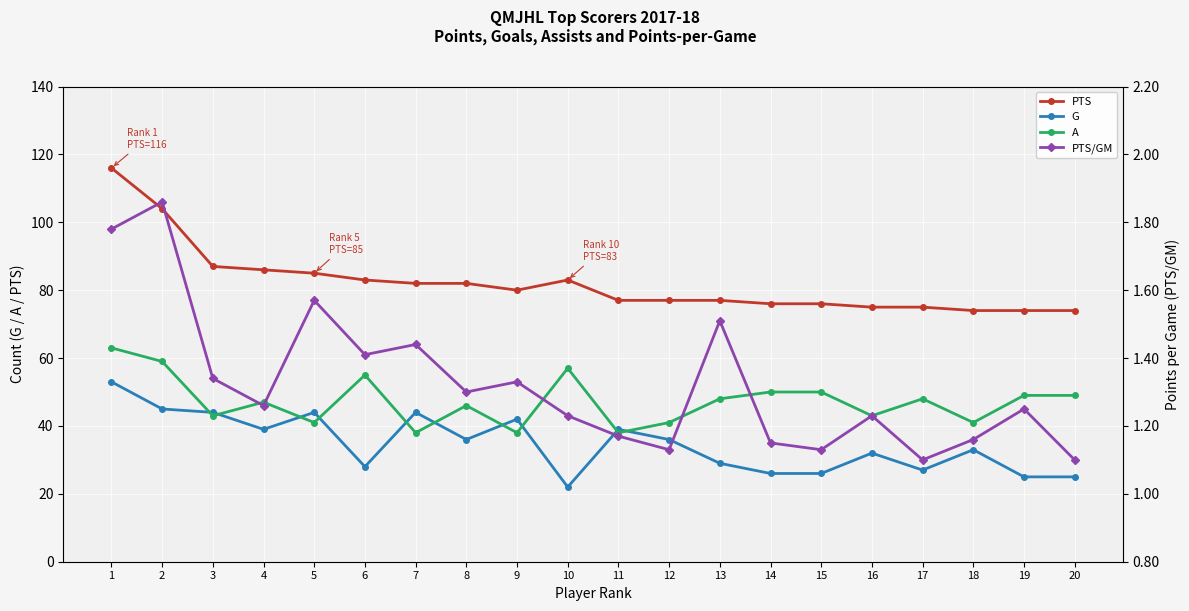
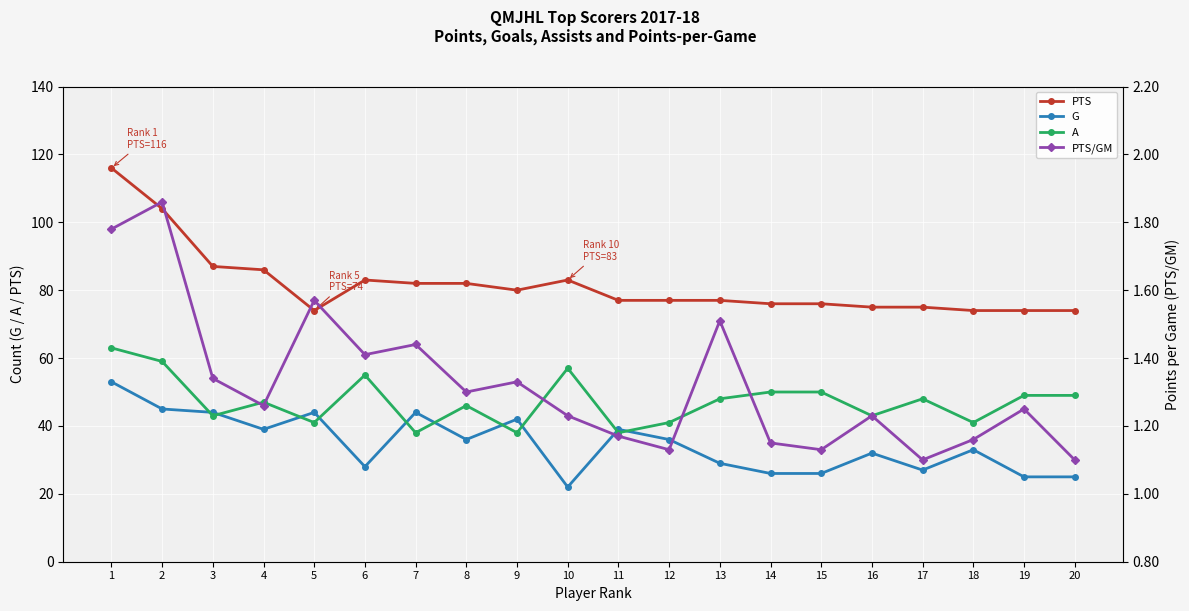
  {
    "PTS": {
      "1": 116,
-     "5": 85,
+     "5": 74,
      "10": 83
    }
  }
